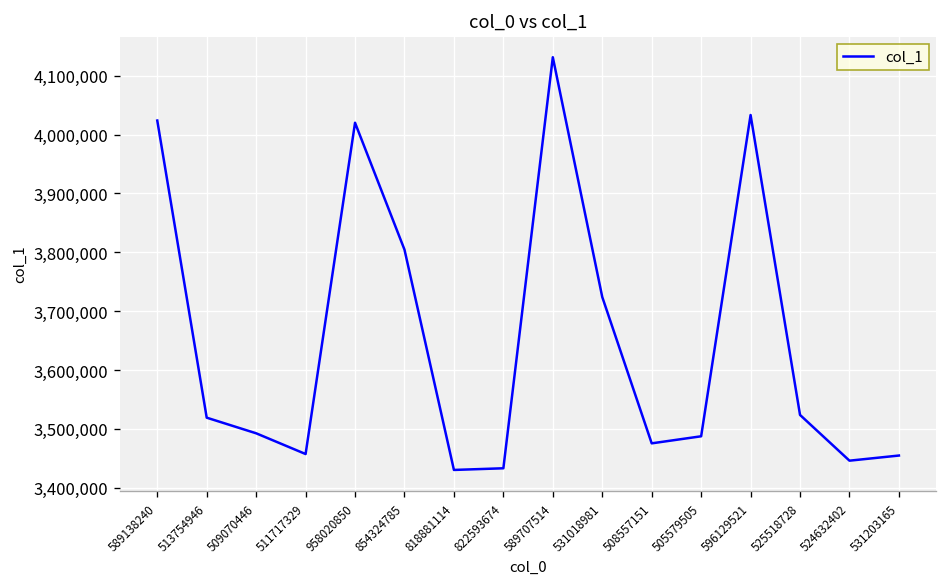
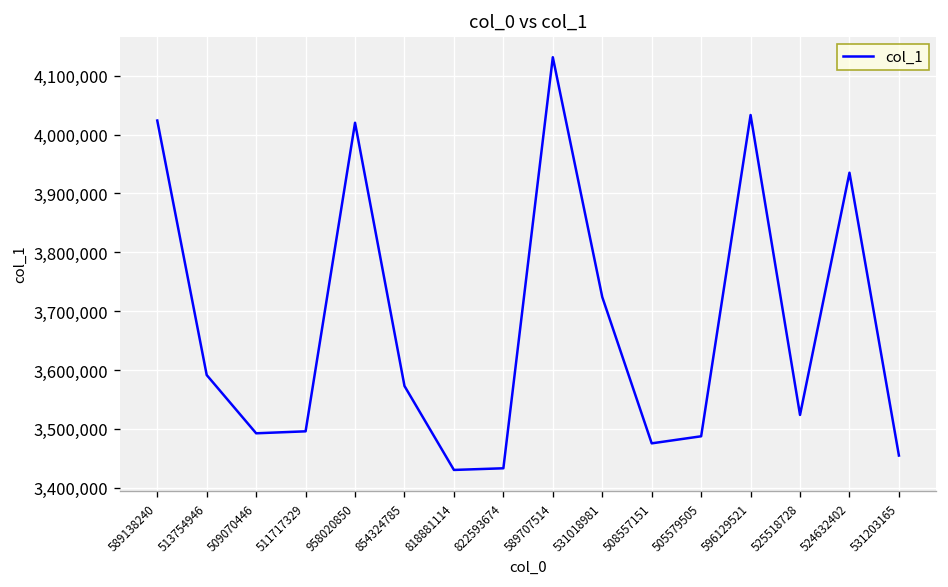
  {
    "589138240": "4,020,000",
-   "513754946": "3,520,000",
+   "513754946": "3,590,000",
    "509070446": "3,490,000",
-   "511717329": "3,460,000",
+   "511717329": "3,500,000",
    "958020850": "4,020,000",
-   "854324785": "3,800,000",
+   "854324785": "3,570,000",
    "818881114": "3,430,000",
    "822593674": "3,430,000",
    "589707514": "4,130,000",
    "531018981": "3,720,000",
    "508557151": "3,480,000",
    "505579505": "3,490,000",
    "596129521": "4,030,000",
    "525518728": "3,520,000",
-   "524632402": "3,450,000",
+   "524632402": "3,940,000",
    "531203165": "3,450,000"
  }
